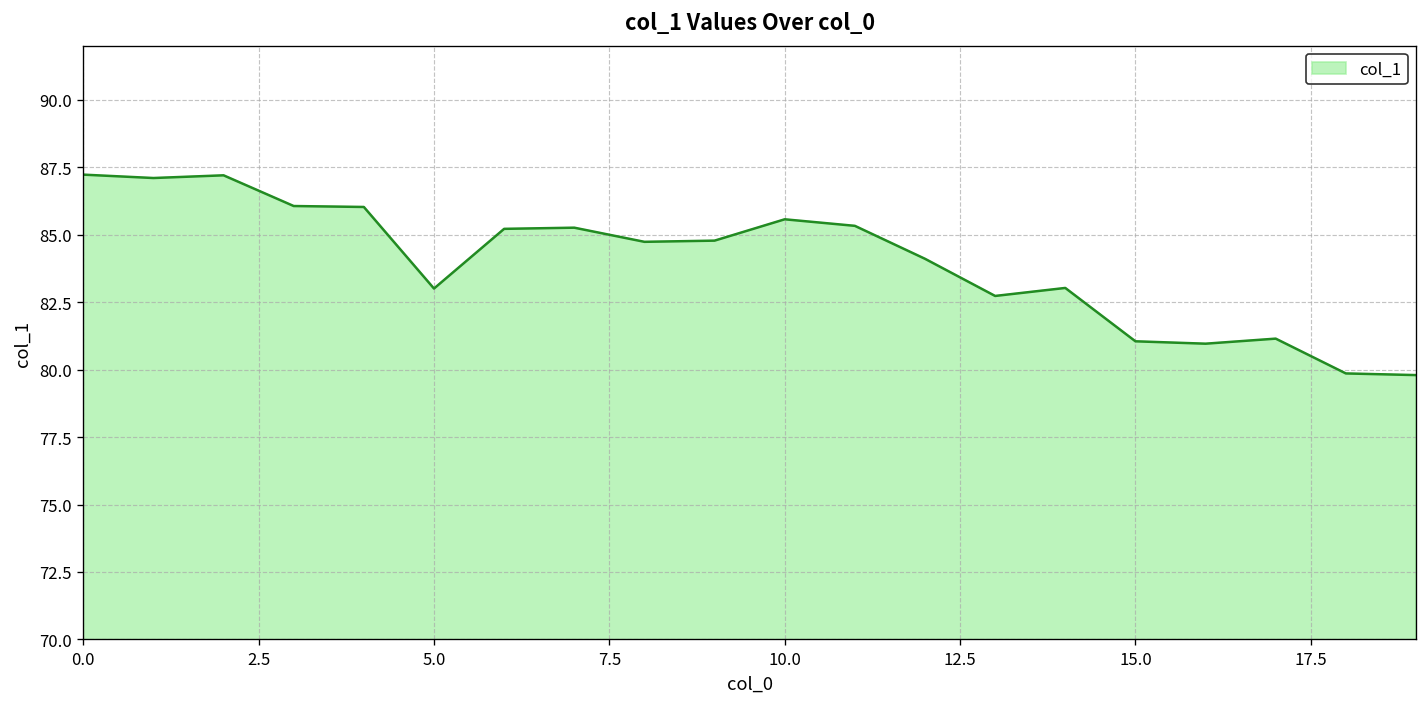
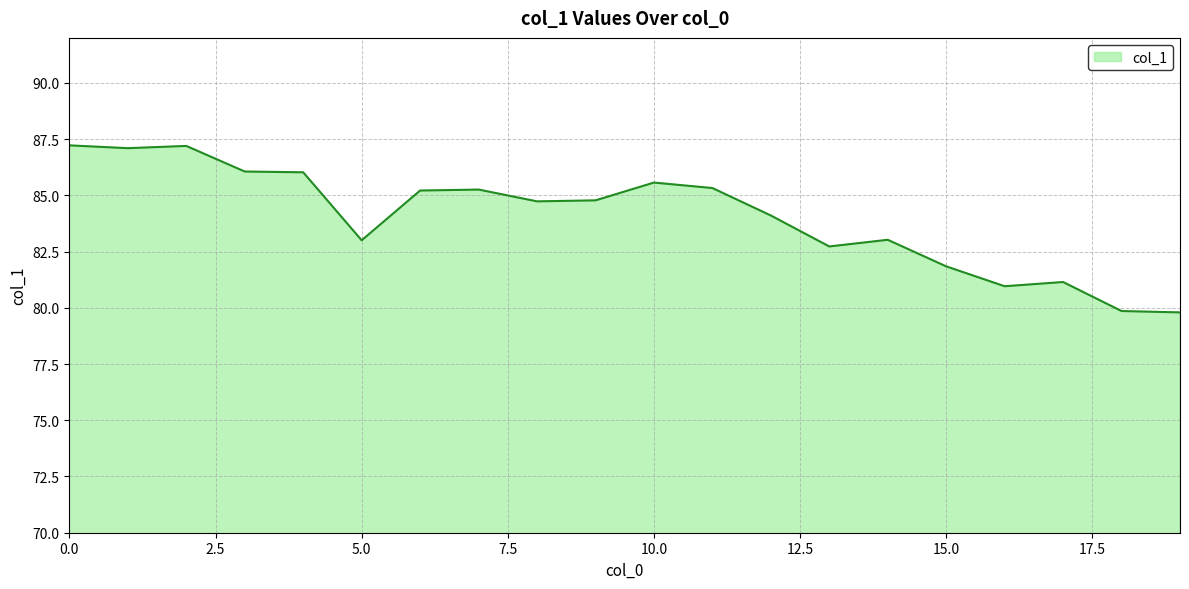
  {
    "0.0": 87.2,
    "5.0": 83.0,
    "10.0": 85.6,
-   "15.0": 81.0
+   "15.0": 81.8
  }
